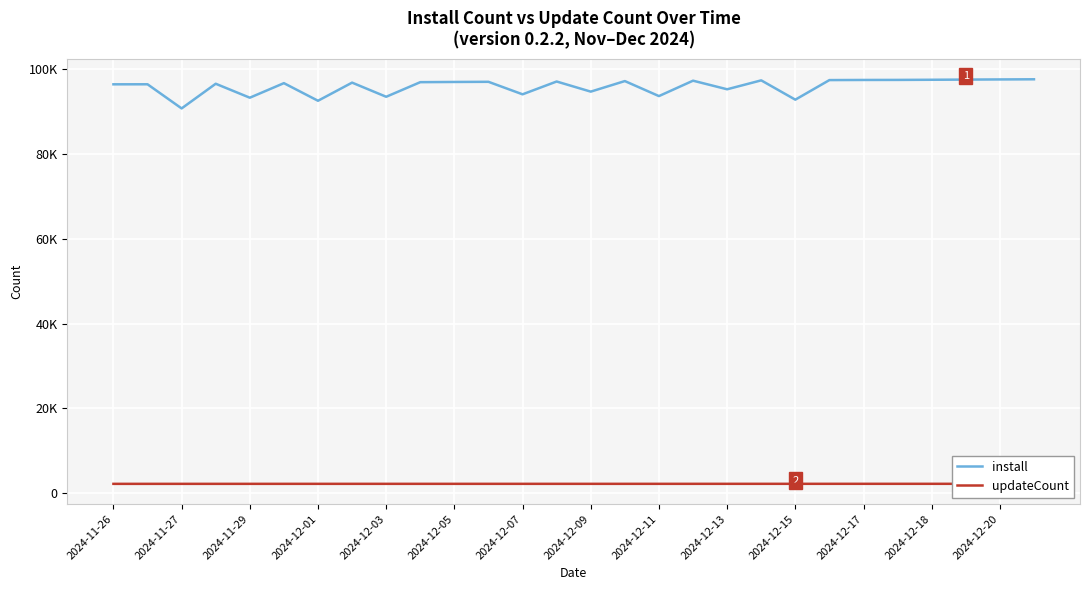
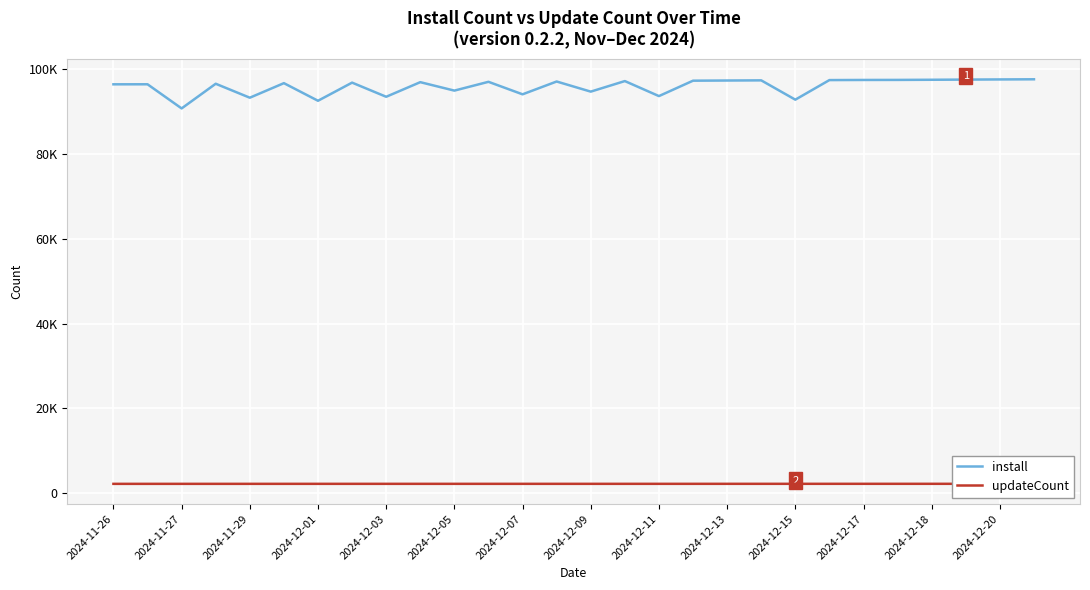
  {
    "install": {
      "2024-11-27": 91000,
      "2024-11-29": 93000,
      "2024-12-01": 93000,
      "2024-12-03": 94000,
-     "2024-12-05": 97000,
+     "2024-12-05": 95000,
      "2024-12-07": 94000,
      "2024-12-09": 95000,
      "2024-12-11": 94000,
-     "2024-12-13": 95000,
+     "2024-12-13": 97000,
      "2024-12-15": 93000,
      "2024-12-18": 98000,
      "2024-12-20": 98000
    },
    "updateCount": {
      "2024-11-27": 2000,
      "2024-11-29": 2000,
      "2024-12-01": 2000,
      "2024-12-03": 2000,
      "2024-12-05": 2000,
      "2024-12-07": 2000,
      "2024-12-09": 2000,
      "2024-12-11": 2000,
      "2024-12-13": 2000,
      "2024-12-18": 2000
    }
  }
